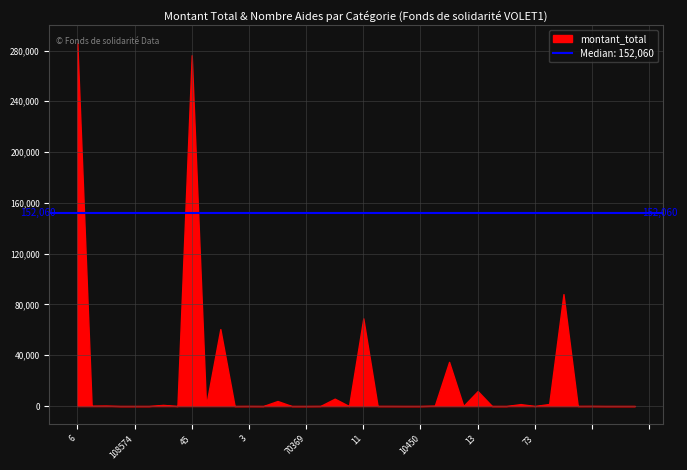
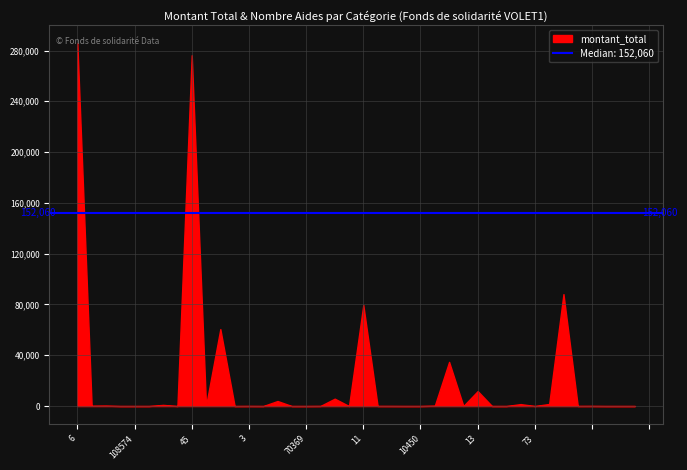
  {
    "45": "276,000",
-   "11": "69,000"
+   "11": "80,000"
  }
